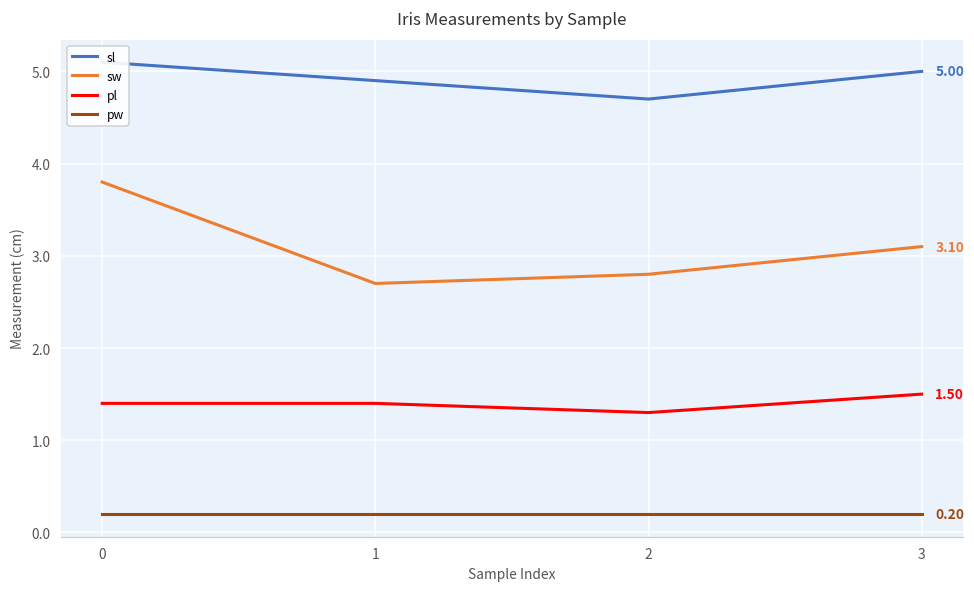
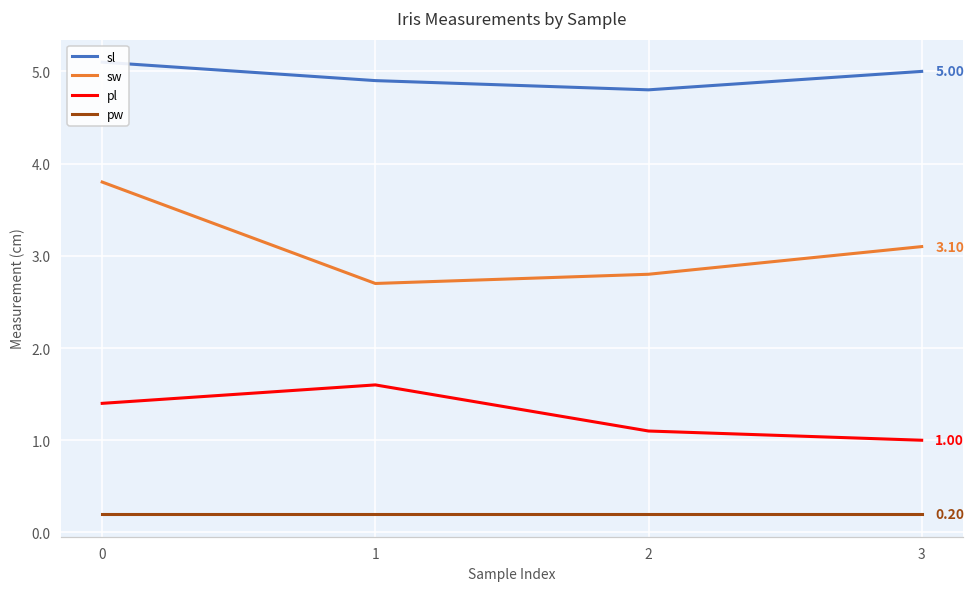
  {
    "sl": {
      "1": 4.9,
-     "2": 4.7
+     "2": 4.8
    },
    "sw": {
      "3": 3.10
    },
    "pl": {
-     "1": 1.4,
-     "2": 1.3,
-     "3": 1.50
+     "1": 1.6,
+     "2": 1.1,
+     "3": 1.00
    },
    "pw": {
      "3": 0.20
    }
  }
